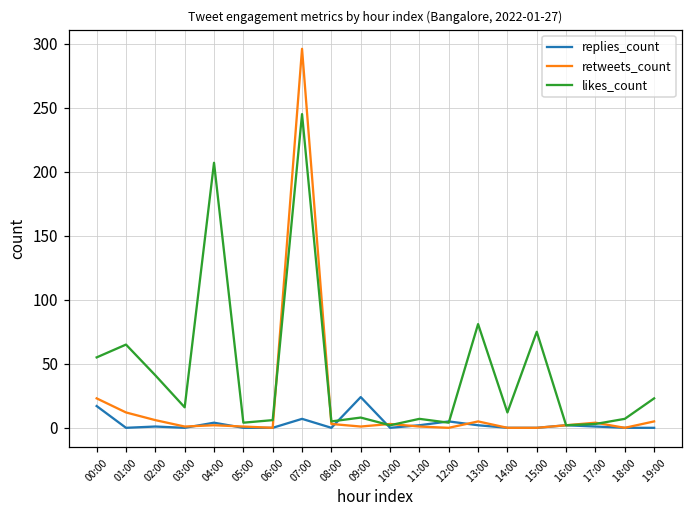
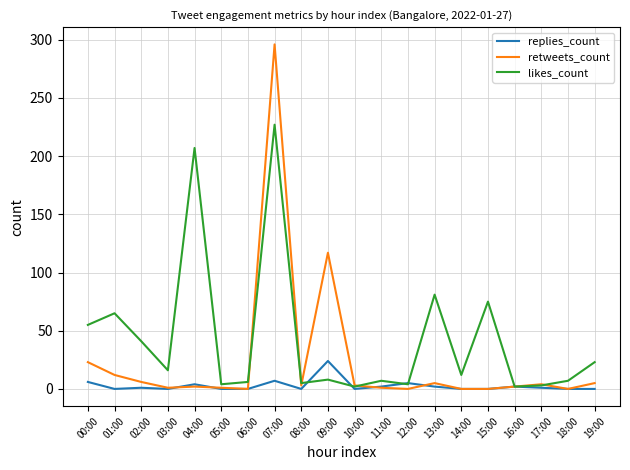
  {
    "replies_count": {
-     "00:00": 17,
+     "00:00": 6,
      "01:00": 0,
      "02:00": 1,
      "07:00": 7,
      "08:00": 0,
      "09:00": 24,
      "13:00": 2,
      "19:00": 0
    },
    "retweets_count": {
      "00:00": 23,
      "01:00": 12,
      "02:00": 6,
      "07:00": 296,
-     "09:00": 1,
+     "09:00": 117,
      "12:00": 0,
      "13:00": 5,
      "19:00": 5
    },
    "likes_count": {
      "00:00": 55,
      "01:00": 65,
      "02:00": 41,
      "03:00": 16,
      "04:00": 207,
      "05:00": 4,
      "06:00": 6,
-     "07:00": 245,
+     "07:00": 227,
      "09:00": 8,
      "11:00": 7,
      "13:00": 81,
      "14:00": 12,
      "15:00": 75,
      "18:00": 7,
      "19:00": 23
    }
  }
